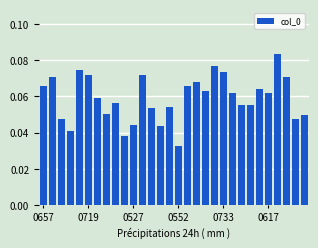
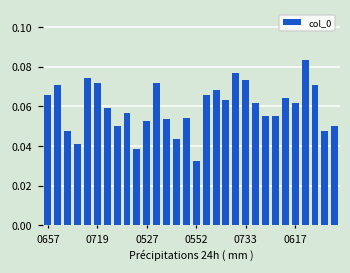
  {
-   "0527": 0.044,
+   "0527": 0.053,
    "0552": 0.033,
    "0733": 0.073
  }
